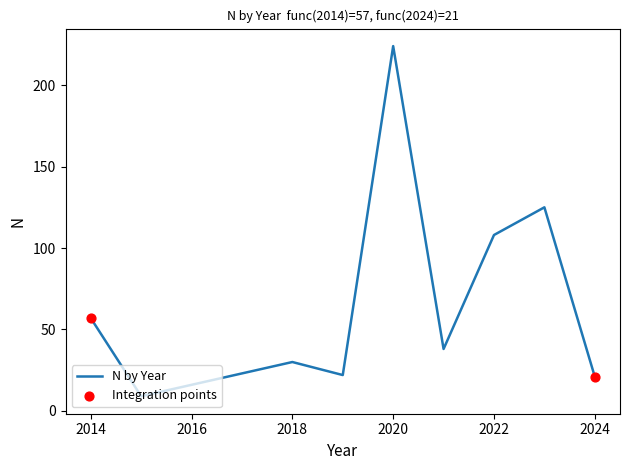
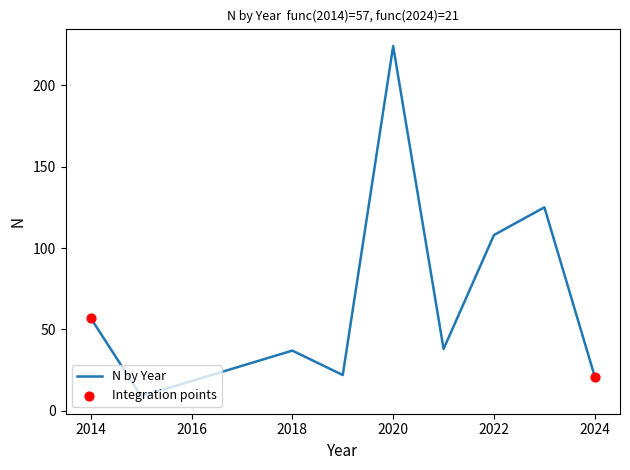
  {
    "N by Year": {
-     "2018": 30,
+     "2018": 37,
      "2020": 224,
      "2022": 108
    }
  }
